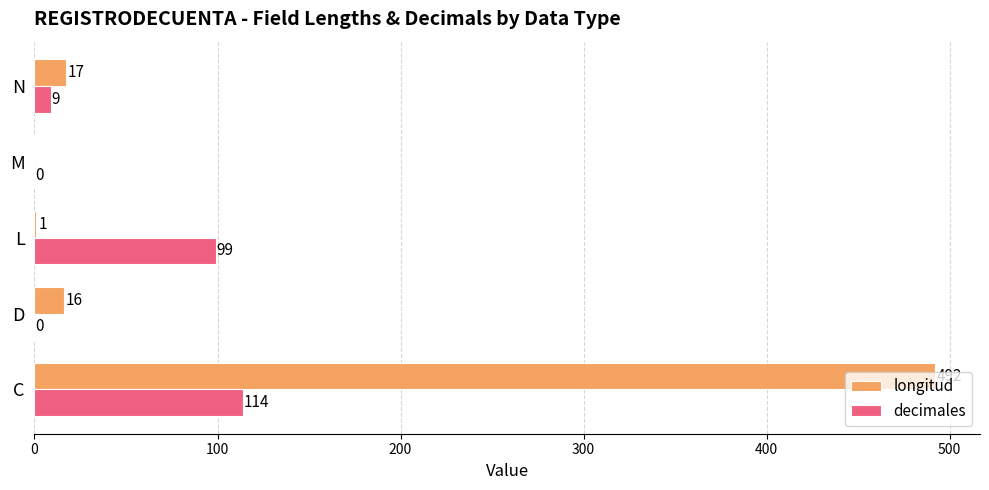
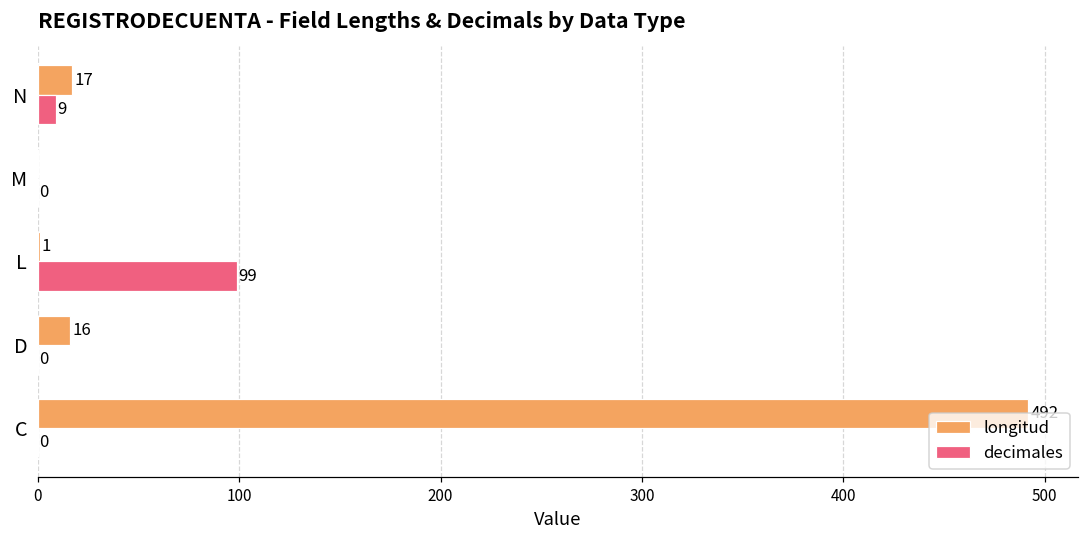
  {
    "longitud": {
      "N": 17,
      "L": 1,
      "D": 16
    },
    "decimales": {
      "N": 9,
      "M": 0,
      "L": 99,
      "D": 0,
-     "C": 114
+     "C": 0
    }
  }
